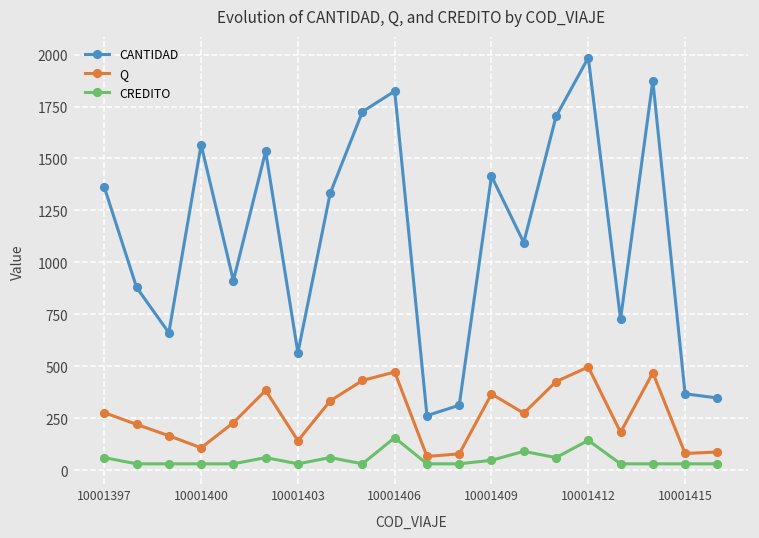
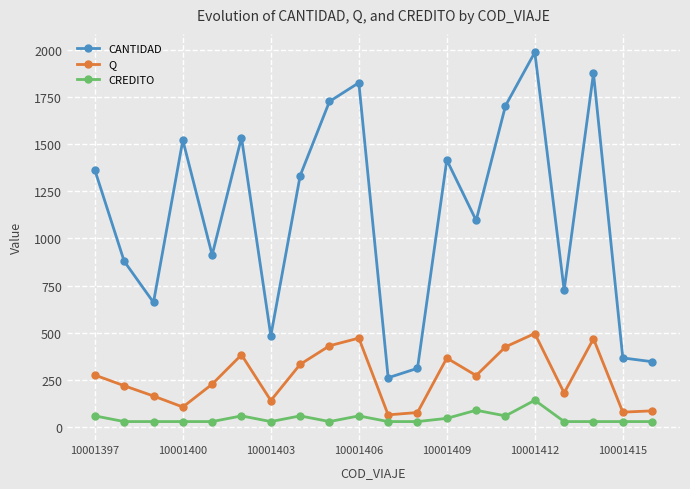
  {
    "CANTIDAD": {
      "10001397": 1360,
-     "10001400": 1570,
-     "10001403": 570,
+     "10001400": 1520,
+     "10001403": 480,
      "10001406": 1820,
      "10001409": 1420,
      "10001412": 1990,
      "10001415": 370
    },
    "Q": {
      "10001397": 280,
      "10001400": 110,
      "10001403": 140,
      "10001406": 470,
      "10001409": 370,
      "10001412": 500,
      "10001415": 80
    },
    "CREDITO": {
      "10001397": 60,
      "10001400": 30,
      "10001403": 30,
-     "10001406": 160,
+     "10001406": 60,
      "10001409": 50,
      "10001412": 140,
      "10001415": 30
    }
  }
